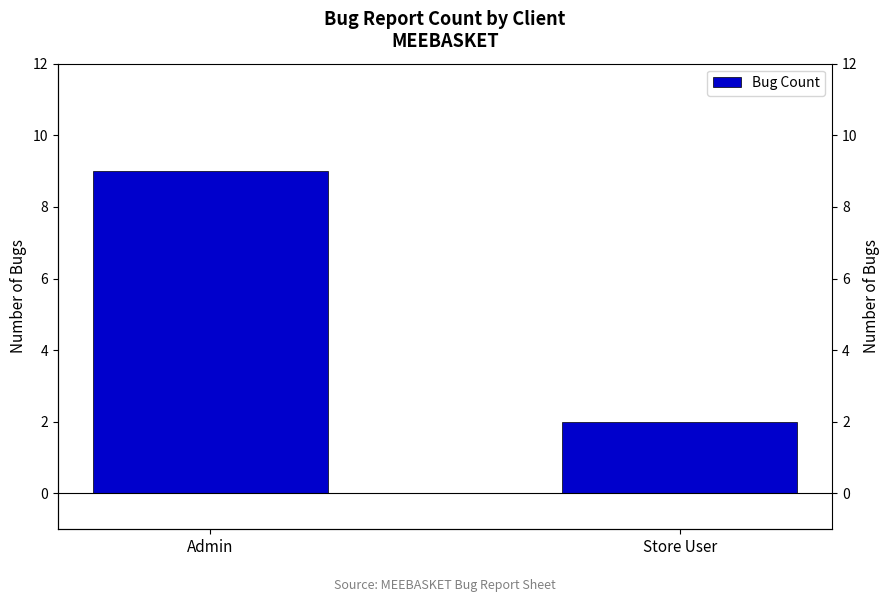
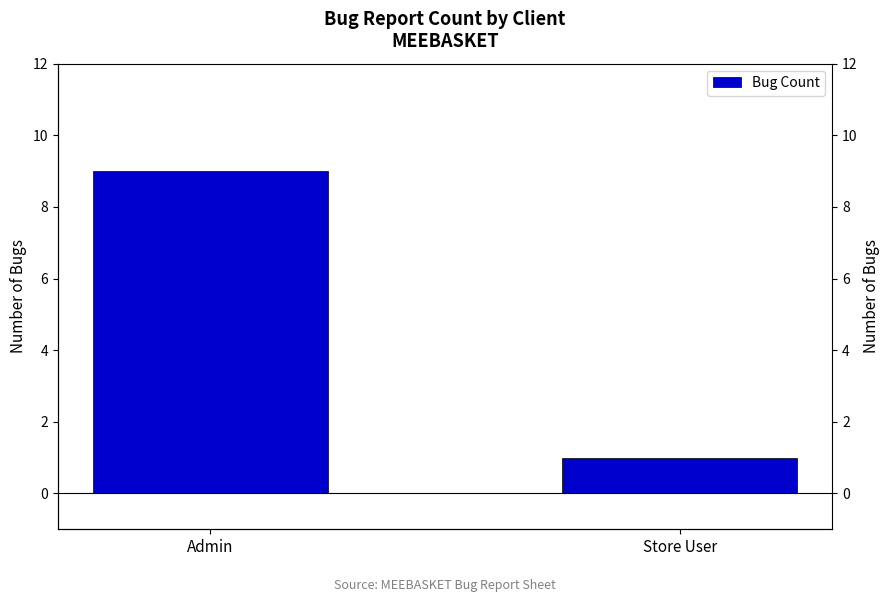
  {
    "Admin": 9,
-   "Store User": 2
+   "Store User": 1
  }
